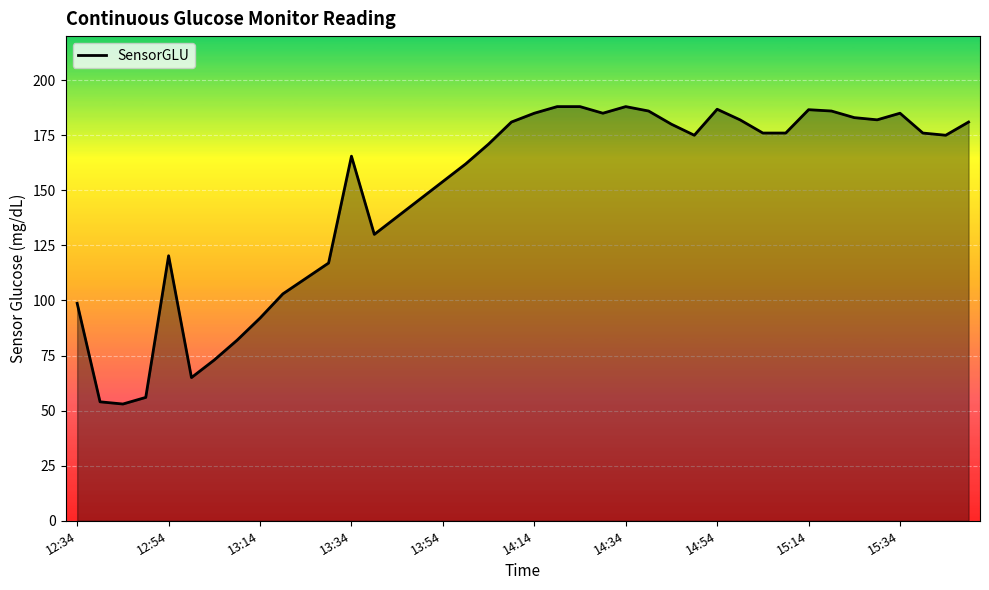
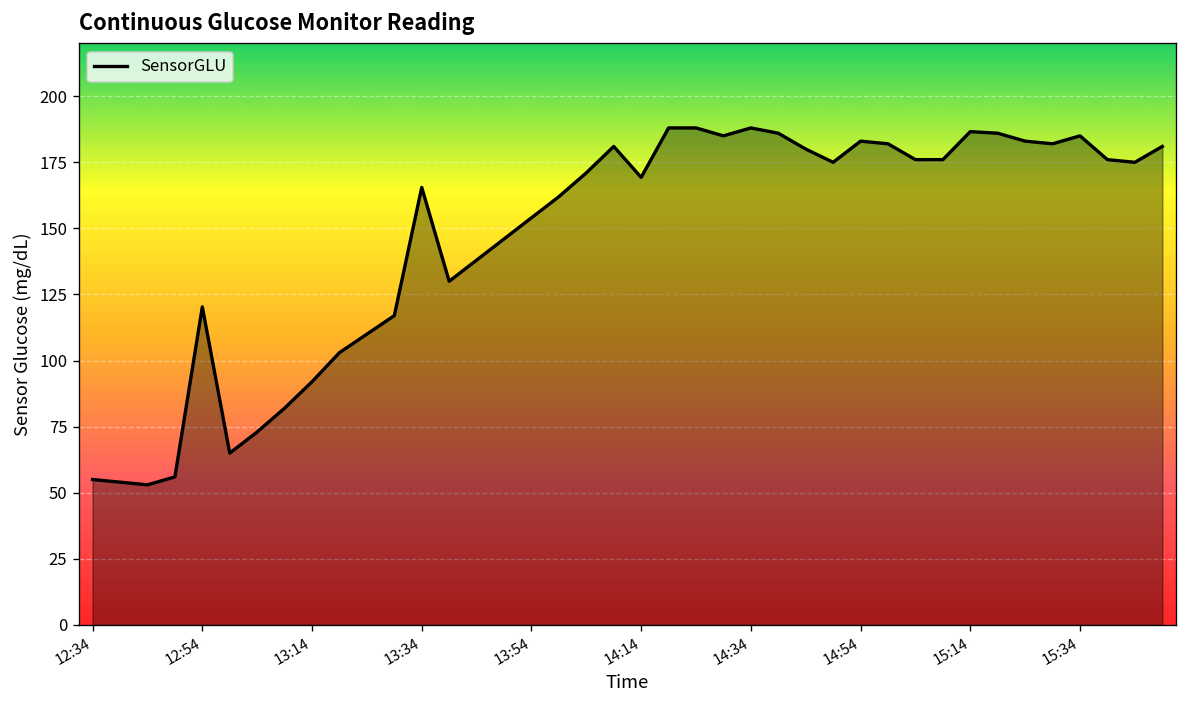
  {
-   "12:34": 99,
+   "12:34": 55,
    "12:54": 120,
    "13:14": 92,
    "13:34": 166,
    "13:54": 154,
-   "14:14": 185,
+   "14:14": 169,
    "14:34": 188,
-   "14:54": 187,
+   "14:54": 183,
    "15:14": 187,
    "15:34": 185
  }
